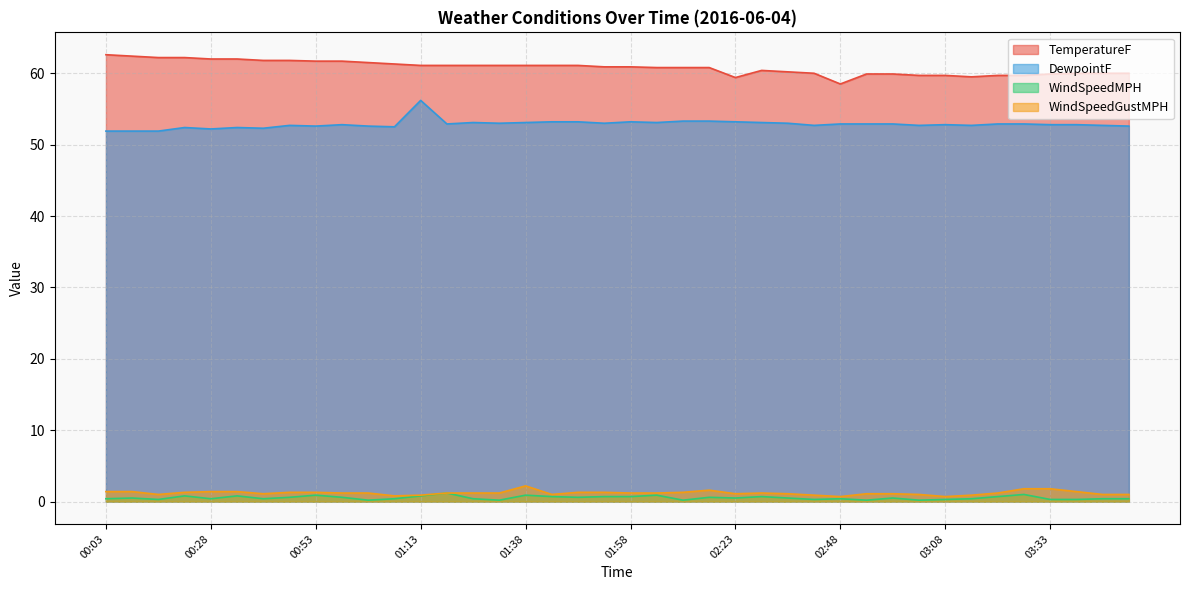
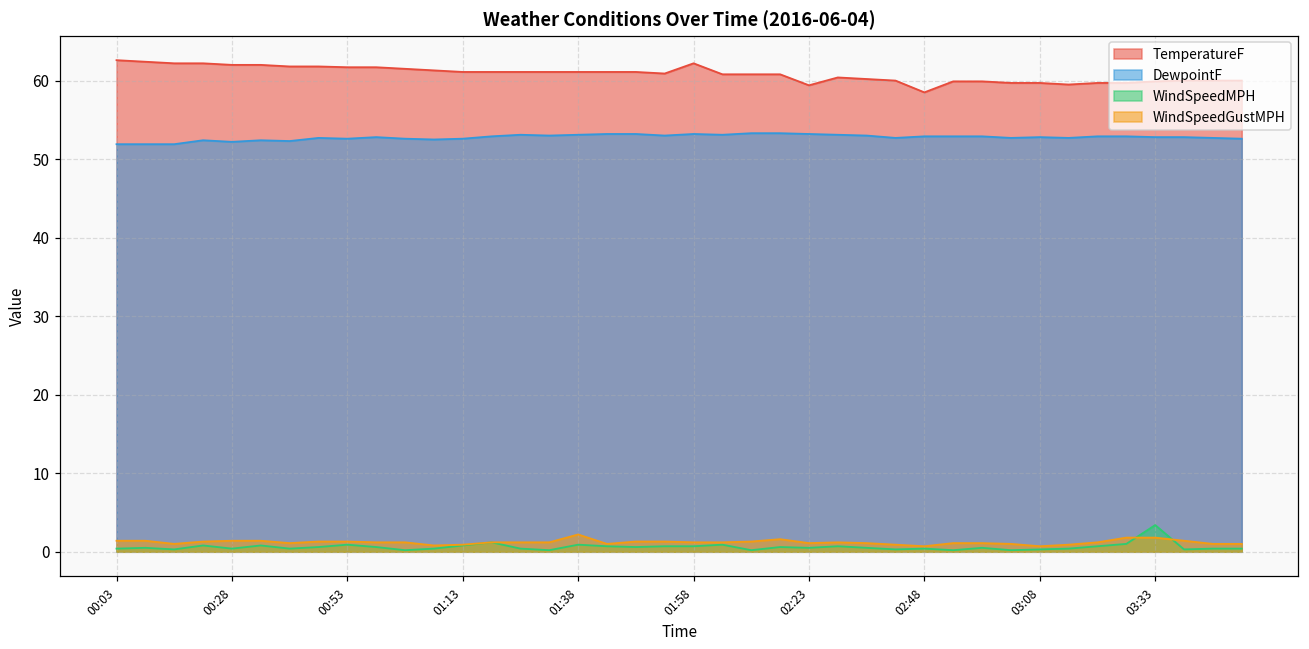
  {
    "TemperatureF": {
      "00:03": 63,
      "00:28": 62,
      "00:53": 62,
      "01:13": 61,
      "01:38": 61,
-     "01:58": 61,
+     "01:58": 62,
      "02:23": 59,
      "02:48": 59,
      "03:08": 60
    },
    "DewpointF": {
      "00:03": 52,
      "00:28": 52,
      "00:53": 53,
-     "01:13": 56,
+     "01:13": 53,
      "01:38": 53,
      "01:58": 53,
      "02:23": 53,
      "02:48": 53,
      "03:08": 53,
      "03:33": 53
    },
    "WindSpeedMPH": {
      "00:03": 0,
      "00:28": 0,
      "00:53": 1,
      "01:38": 1,
      "01:58": 1,
      "02:23": 1,
      "03:08": 0,
-     "03:33": 0
+     "03:33": 3
    },
    "WindSpeedGustMPH": {
      "00:03": 1,
      "00:28": 1,
      "00:53": 1,
      "01:38": 2,
      "01:58": 1,
      "02:23": 1,
      "03:08": 1,
      "03:33": 2
    }
  }
